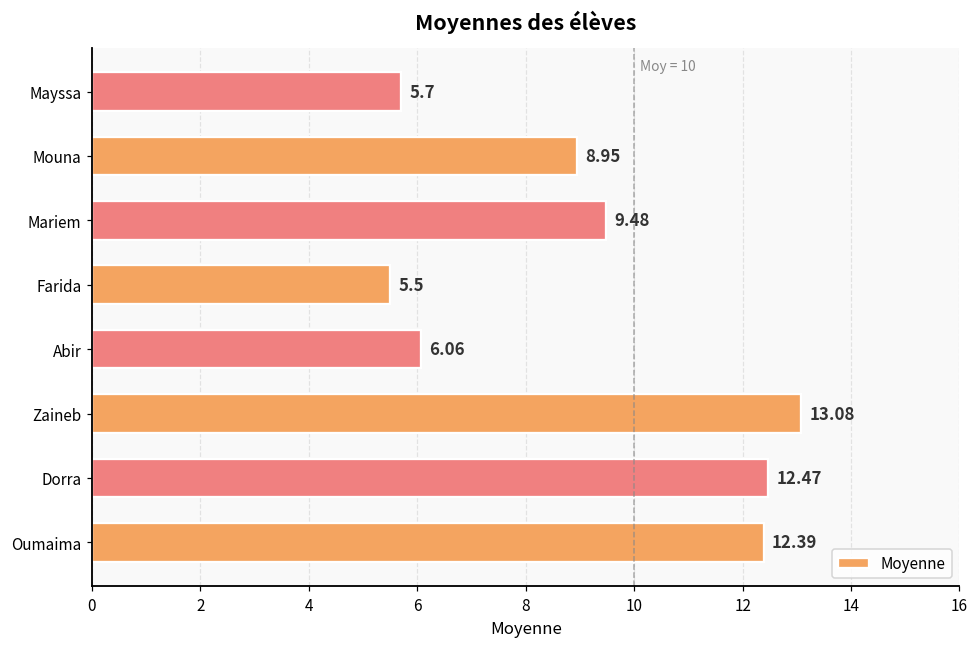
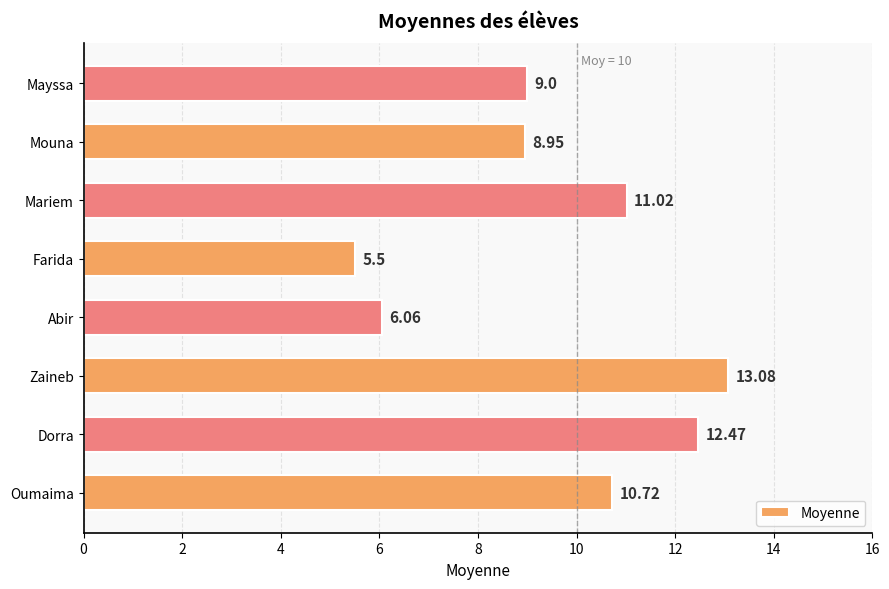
  {
-   "Mayssa": 5.7,
+   "Mayssa": 9.0,
    "Mouna": 8.95,
-   "Mariem": 9.48,
+   "Mariem": 11.02,
    "Farida": 5.5,
    "Abir": 6.06,
    "Zaineb": 13.08,
    "Dorra": 12.47,
-   "Oumaima": 12.39
+   "Oumaima": 10.72
  }
